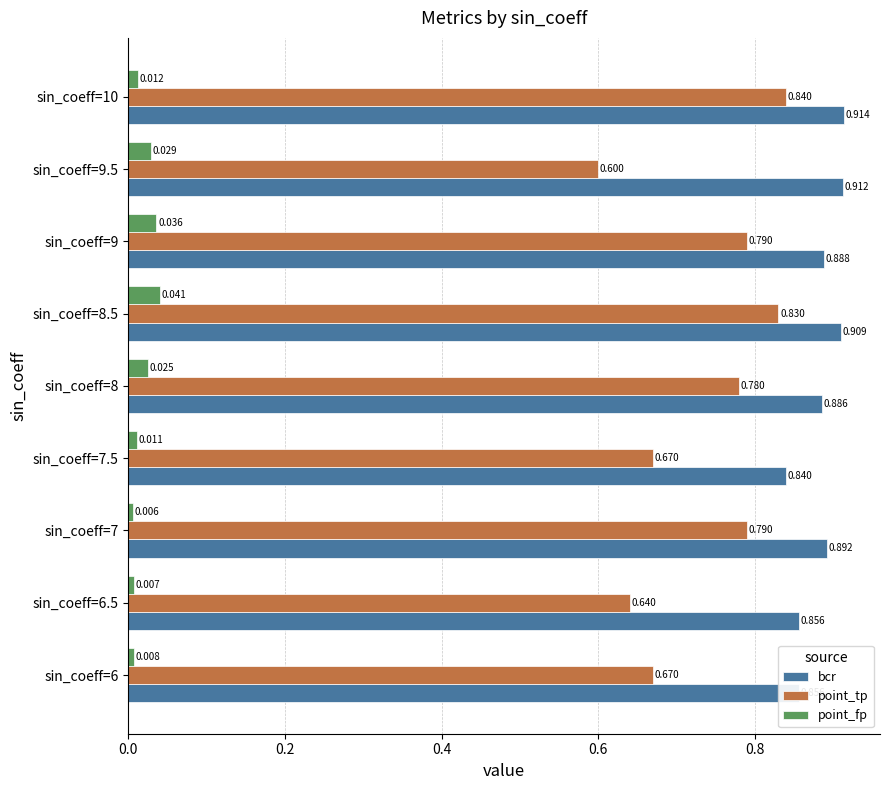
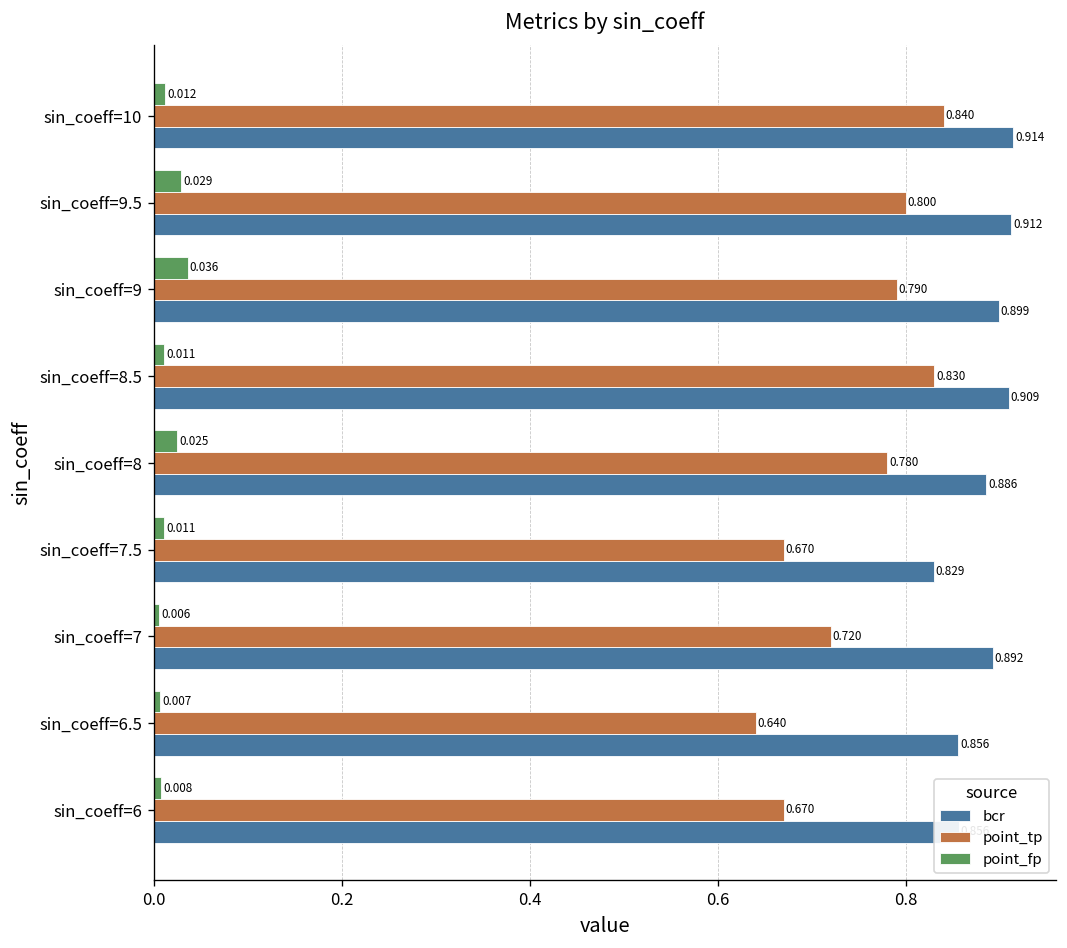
  {
    "bcr": {
      "sin_coeff=10": 0.914,
      "sin_coeff=9.5": 0.912,
-     "sin_coeff=9": 0.888,
+     "sin_coeff=9": 0.899,
      "sin_coeff=8.5": 0.909,
      "sin_coeff=8": 0.886,
-     "sin_coeff=7.5": 0.840,
+     "sin_coeff=7.5": 0.829,
      "sin_coeff=7": 0.892,
      "sin_coeff=6.5": 0.856
    },
    "point_tp": {
      "sin_coeff=10": 0.840,
-     "sin_coeff=9.5": 0.600,
+     "sin_coeff=9.5": 0.800,
      "sin_coeff=9": 0.790,
      "sin_coeff=8.5": 0.830,
      "sin_coeff=8": 0.780,
      "sin_coeff=7.5": 0.670,
-     "sin_coeff=7": 0.790,
+     "sin_coeff=7": 0.720,
      "sin_coeff=6.5": 0.640,
      "sin_coeff=6": 0.670
    },
    "point_fp": {
      "sin_coeff=10": 0.012,
      "sin_coeff=9.5": 0.029,
      "sin_coeff=9": 0.036,
-     "sin_coeff=8.5": 0.041,
+     "sin_coeff=8.5": 0.011,
      "sin_coeff=8": 0.025,
      "sin_coeff=7.5": 0.011,
      "sin_coeff=7": 0.006,
      "sin_coeff=6.5": 0.007,
      "sin_coeff=6": 0.008
    }
  }
